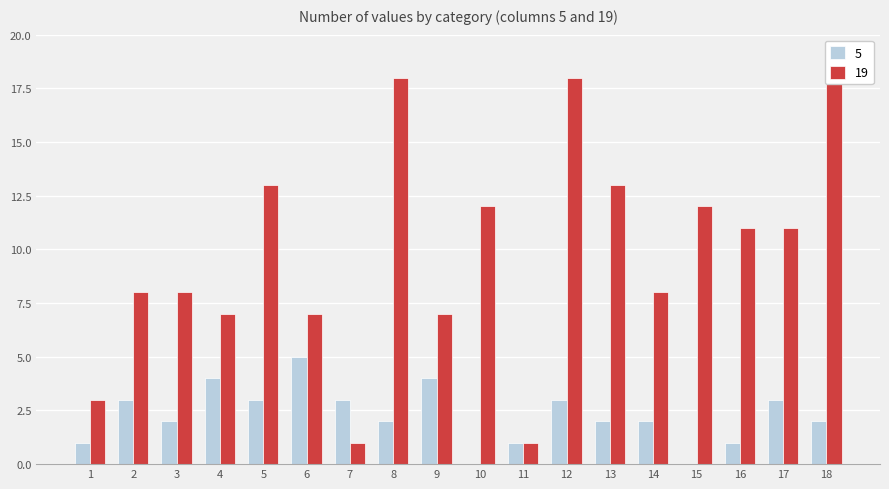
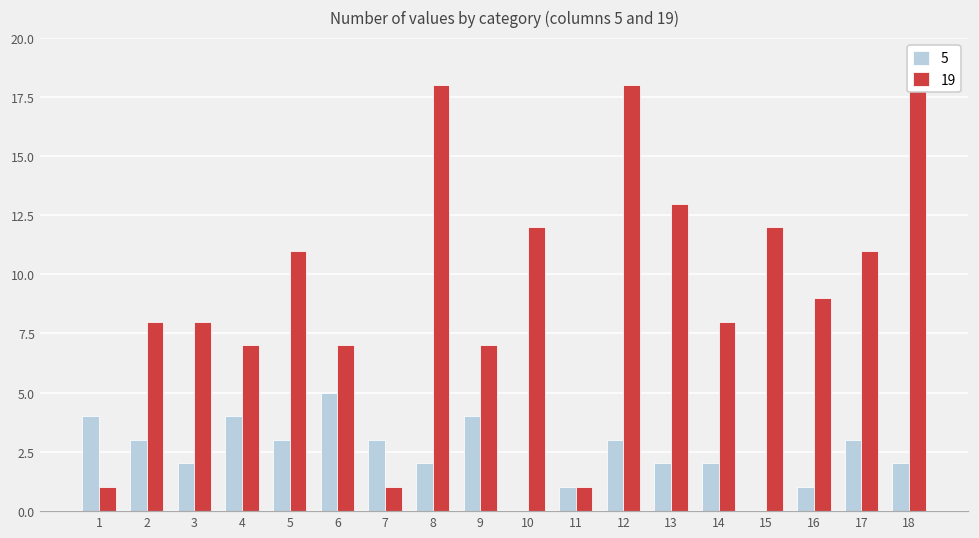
  {
    "5": {
-     "1": 1,
+     "1": 4,
      "2": 3,
      "3": 2,
      "4": 4,
      "5": 3,
      "6": 5,
      "7": 3,
      "8": 2,
      "9": 4,
      "10": 0,
      "11": 1,
      "12": 3,
      "13": 2,
      "14": 2,
      "15": 0,
      "16": 1,
      "17": 3,
      "18": 2
    },
    "19": {
-     "1": 3,
+     "1": 1,
      "2": 8,
      "3": 8,
      "4": 7,
-     "5": 13,
+     "5": 11,
      "6": 7,
      "7": 1,
      "8": 18,
      "9": 7,
      "10": 12,
      "11": 1,
      "12": 18,
      "13": 13,
      "14": 8,
      "15": 12,
-     "16": 11,
+     "16": 9,
      "17": 11
    }
  }
